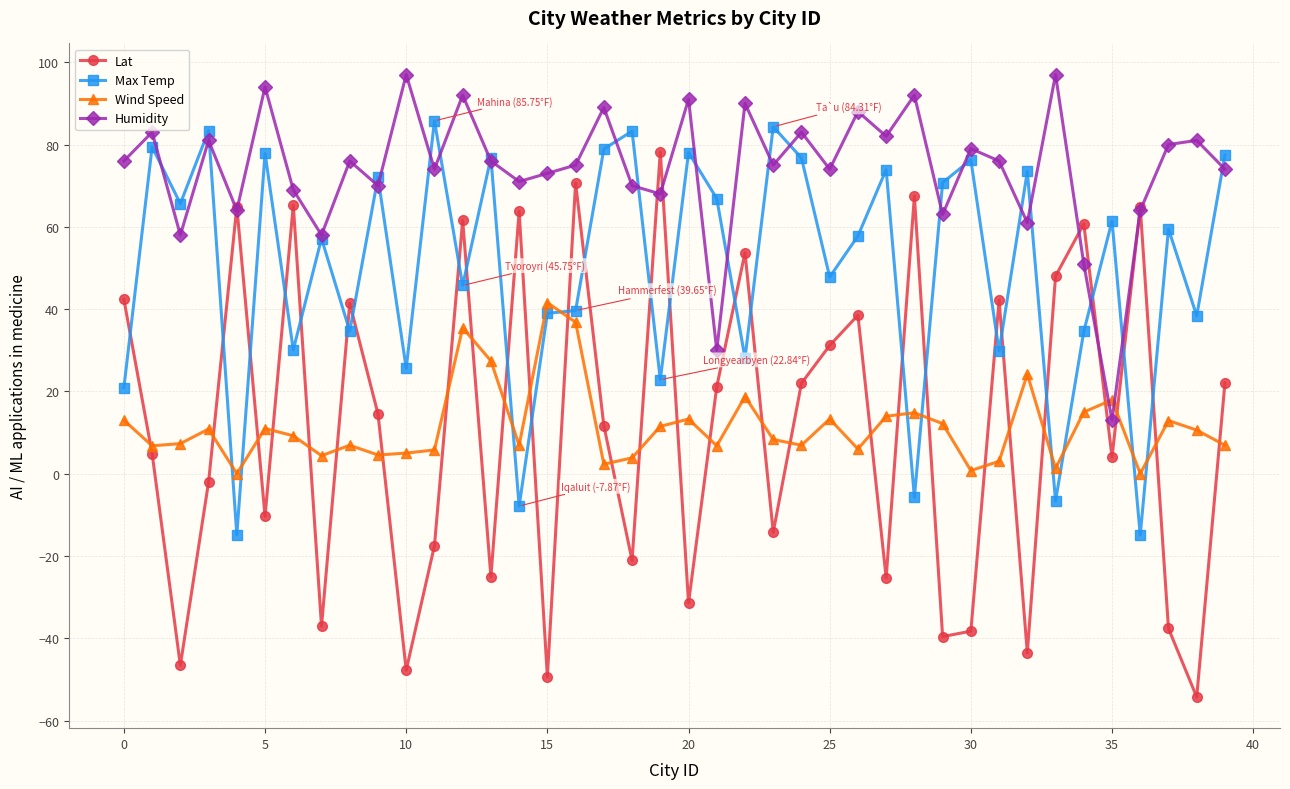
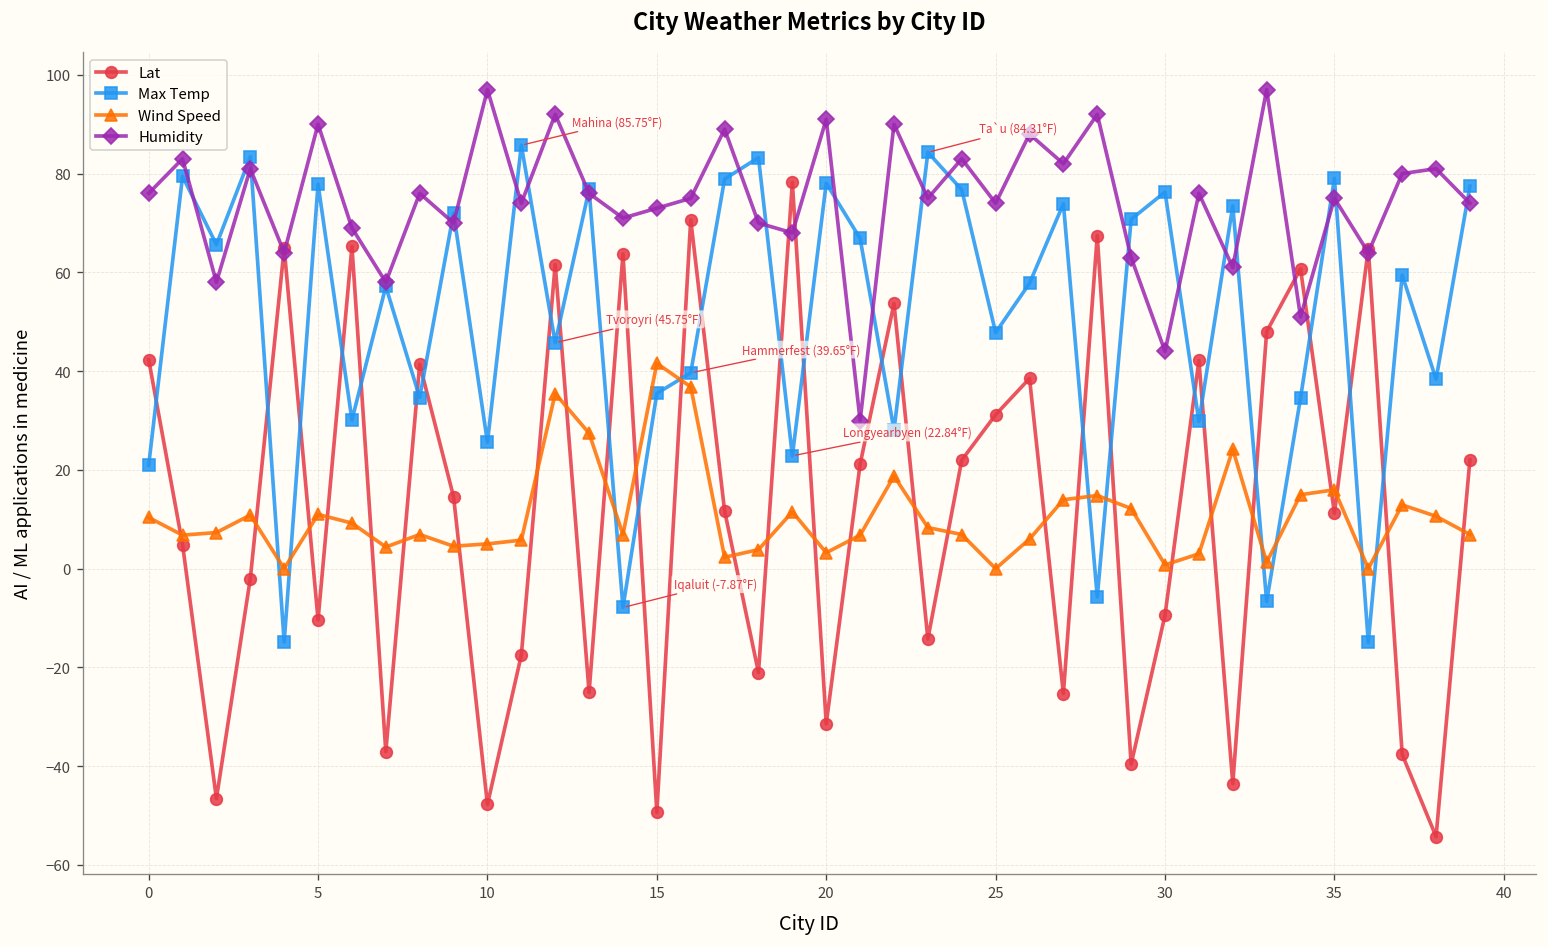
  {
    "Lat": {
      "0": 42,
      "5": -10,
      "10": -48,
      "15": -49,
      "20": -31,
      "25": 31,
-     "30": -38,
-     "35": 4
+     "30": -9,
+     "35": 11
    },
    "Max Temp": {
      "0": 21,
      "5": 78,
      "10": 26,
-     "15": 39,
+     "15": 35,
      "20": 78,
      "25": 48,
      "30": 76,
-     "35": 61
+     "35": 79
    },
    "Wind Speed": {
-     "0": 13,
+     "0": 10,
      "5": 11,
      "10": 5,
      "15": 42,
-     "20": 13,
-     "25": 13,
+     "20": 3,
+     "25": 0,
      "30": 1,
-     "35": 18
+     "35": 16
    },
    "Humidity": {
      "0": 76,
-     "5": 94,
+     "5": 90,
      "10": 97,
      "15": 73,
      "20": 91,
      "25": 74,
-     "30": 79,
-     "35": 13
+     "30": 44,
+     "35": 75
    }
  }
